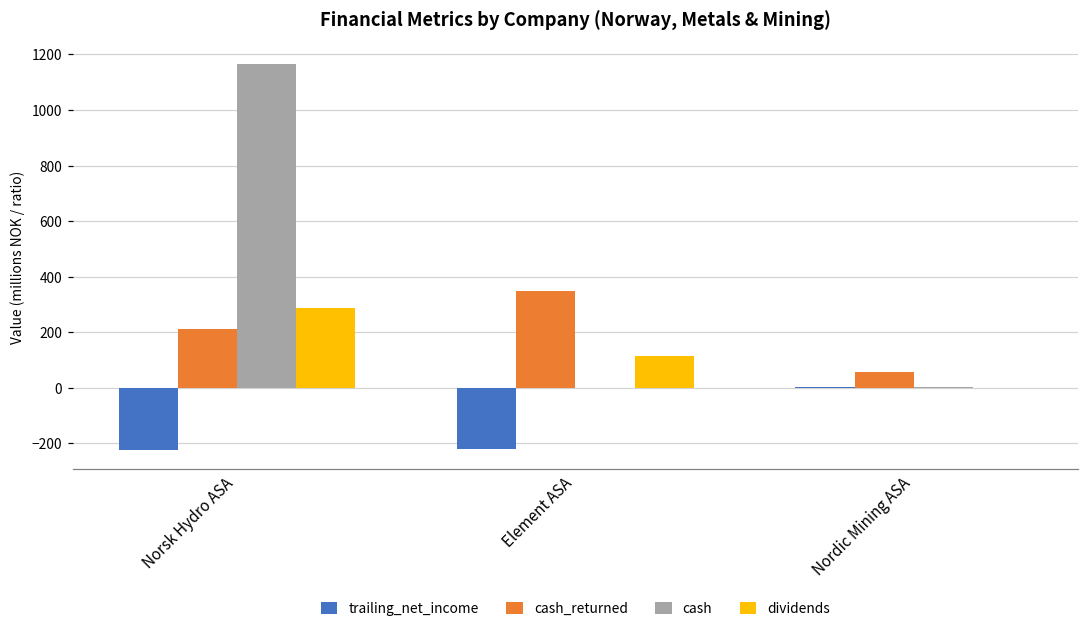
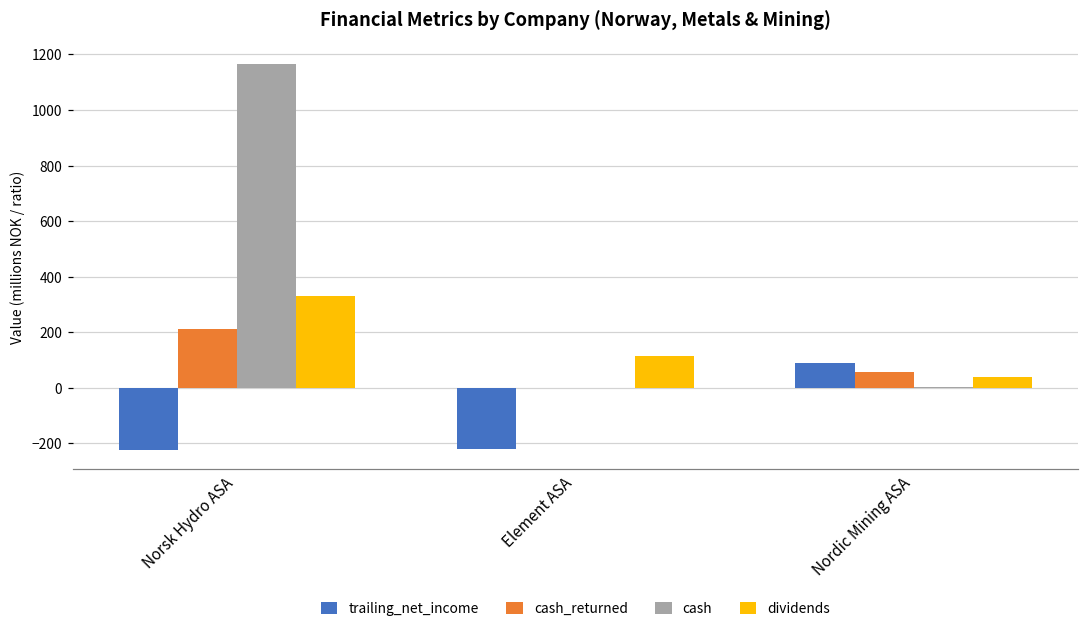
  {
    "trailing_net_income": {
      "Norsk Hydro ASA": -220,
      "Element ASA": -220,
-     "Nordic Mining ASA": 0
+     "Nordic Mining ASA": 90
    },
    "cash_returned": {
      "Norsk Hydro ASA": 210,
-     "Element ASA": 350,
+     "Element ASA": 0,
      "Nordic Mining ASA": 60
    },
    "cash": {
      "Norsk Hydro ASA": 1160
    },
    "dividends": {
-     "Norsk Hydro ASA": 290,
+     "Norsk Hydro ASA": 330,
      "Element ASA": 110,
-     "Nordic Mining ASA": 0
+     "Nordic Mining ASA": 40
    }
  }
